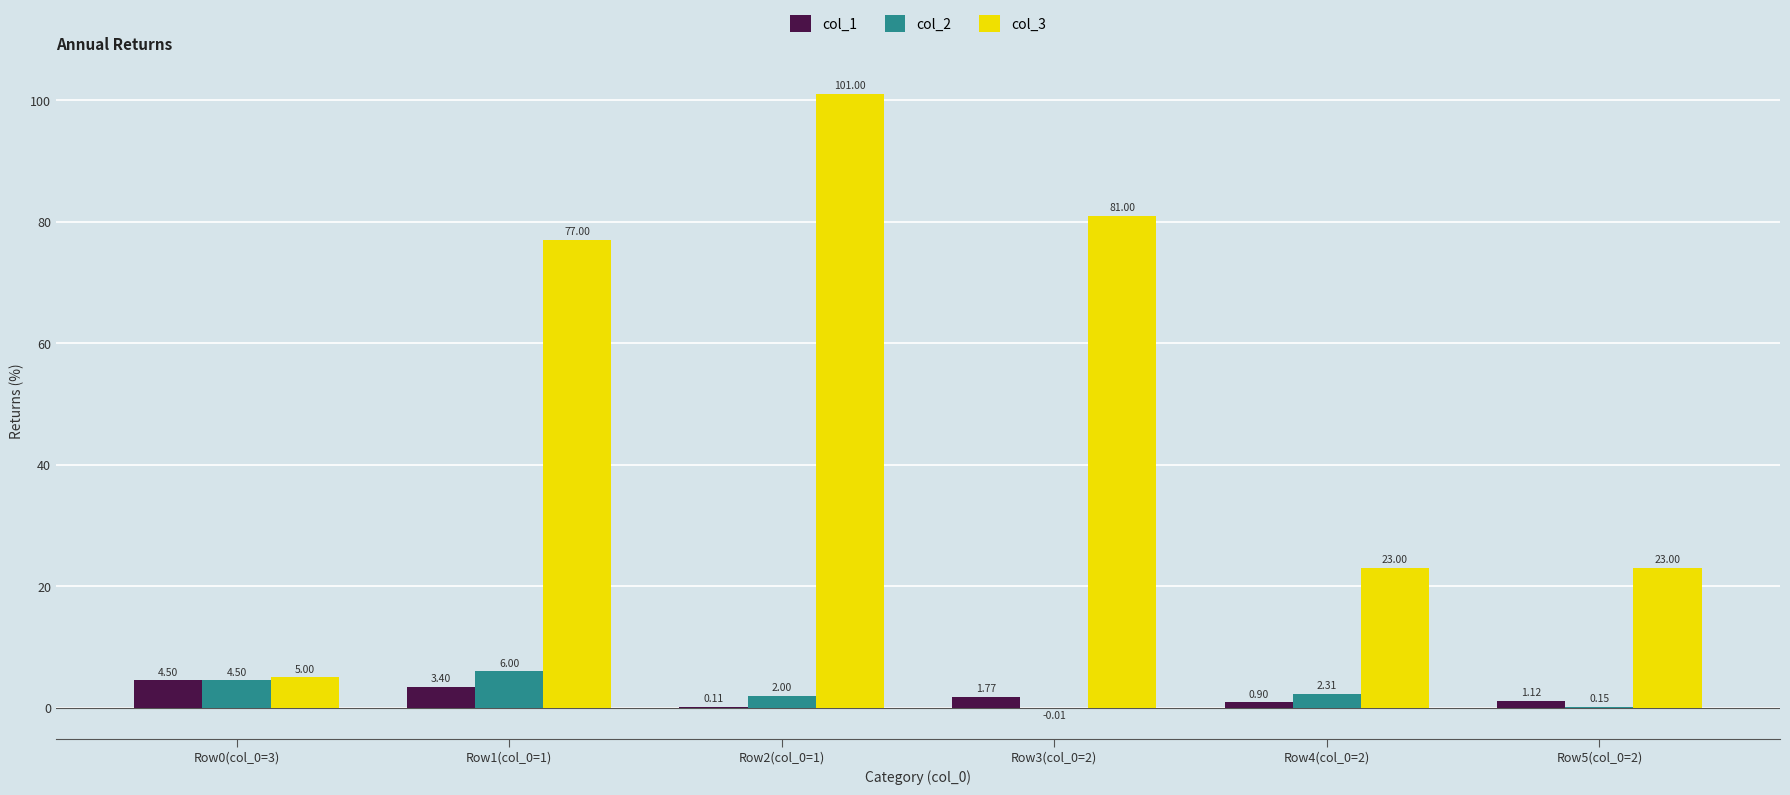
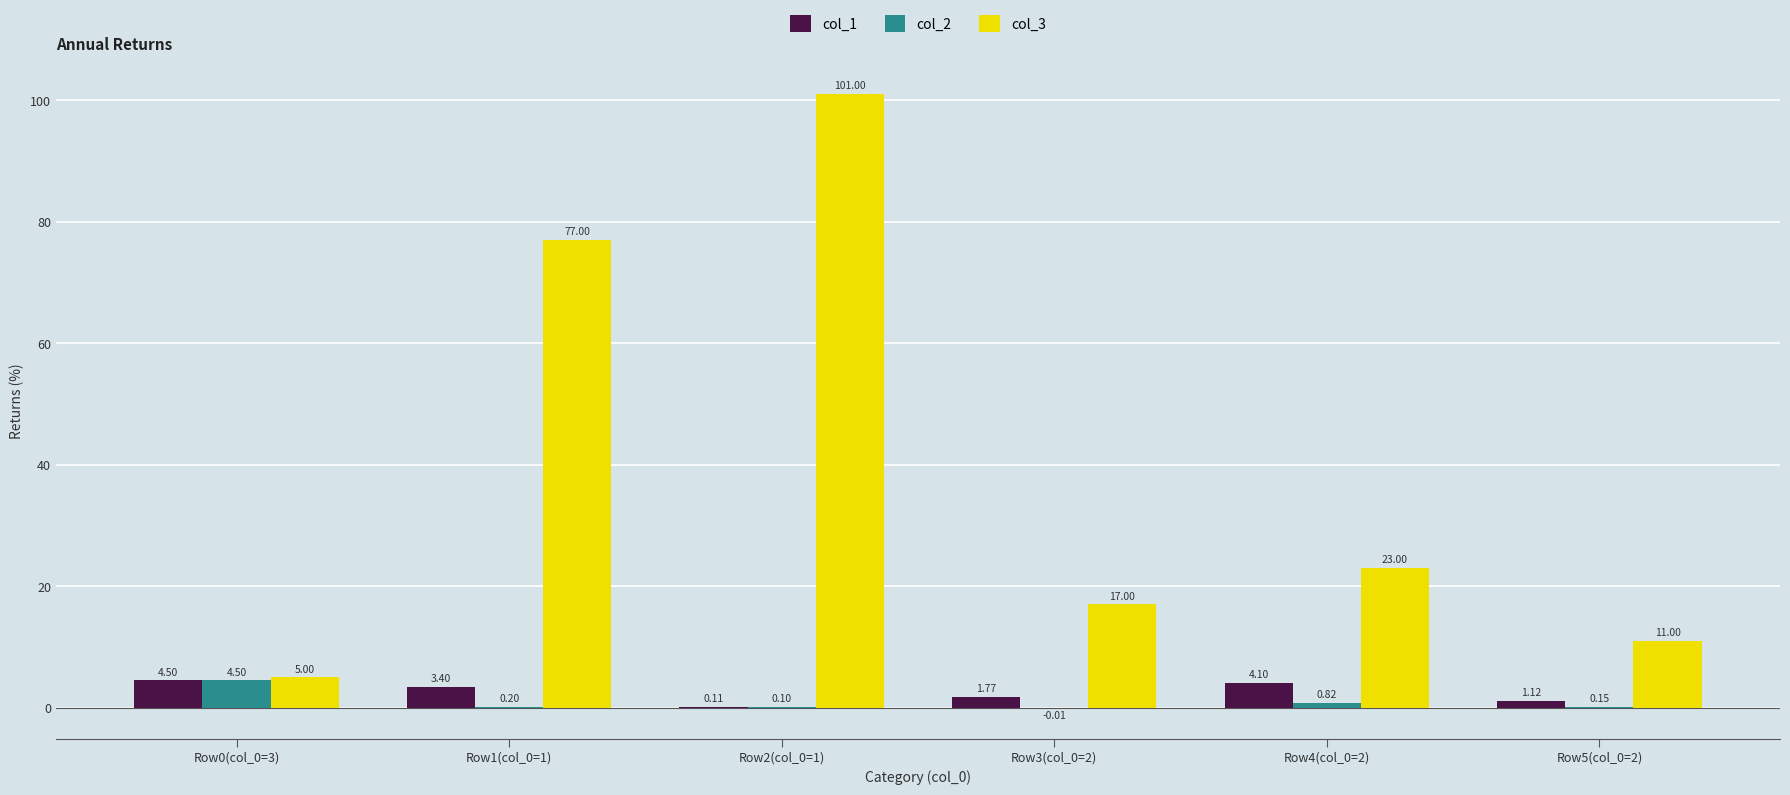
  {
    "col_1": {
      "Row0(col_0=3)": 4.50,
      "Row1(col_0=1)": 3.40,
      "Row2(col_0=1)": 0.11,
      "Row3(col_0=2)": 1.77,
-     "Row4(col_0=2)": 0.90,
+     "Row4(col_0=2)": 4.10,
      "Row5(col_0=2)": 1.12
    },
    "col_2": {
      "Row0(col_0=3)": 4.50,
-     "Row1(col_0=1)": 6.00,
-     "Row2(col_0=1)": 2.00,
+     "Row1(col_0=1)": 0.20,
+     "Row2(col_0=1)": 0.10,
      "Row3(col_0=2)": -0.01,
-     "Row4(col_0=2)": 2.31,
+     "Row4(col_0=2)": 0.82,
      "Row5(col_0=2)": 0.15
    },
    "col_3": {
      "Row0(col_0=3)": 5.00,
      "Row1(col_0=1)": 77.00,
      "Row2(col_0=1)": 101.00,
-     "Row3(col_0=2)": 81.00,
+     "Row3(col_0=2)": 17.00,
      "Row4(col_0=2)": 23.00,
-     "Row5(col_0=2)": 23.00
+     "Row5(col_0=2)": 11.00
    }
  }
